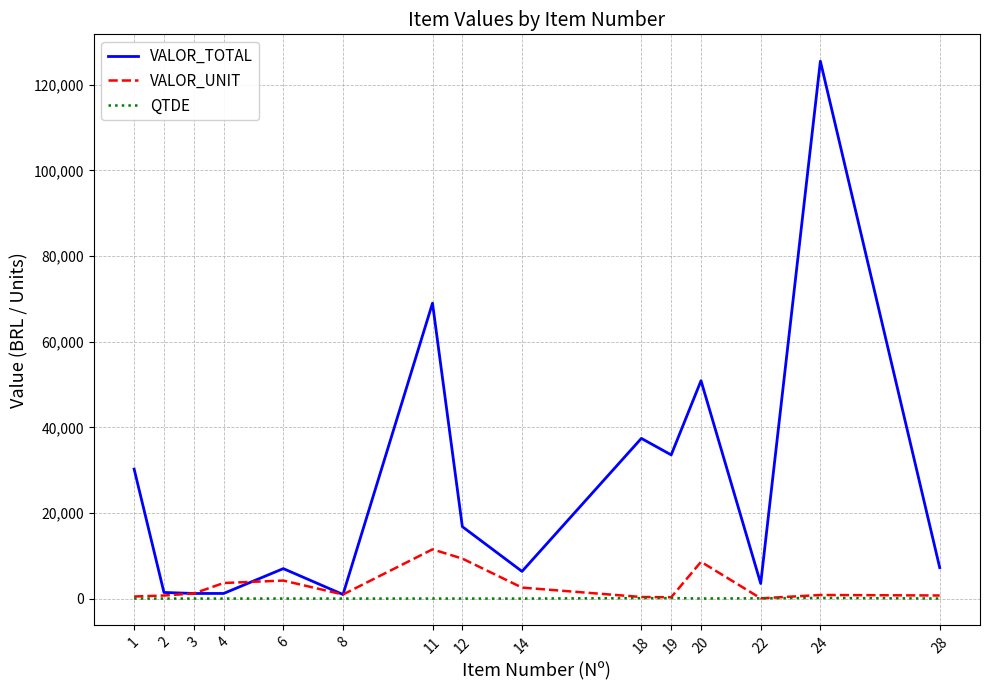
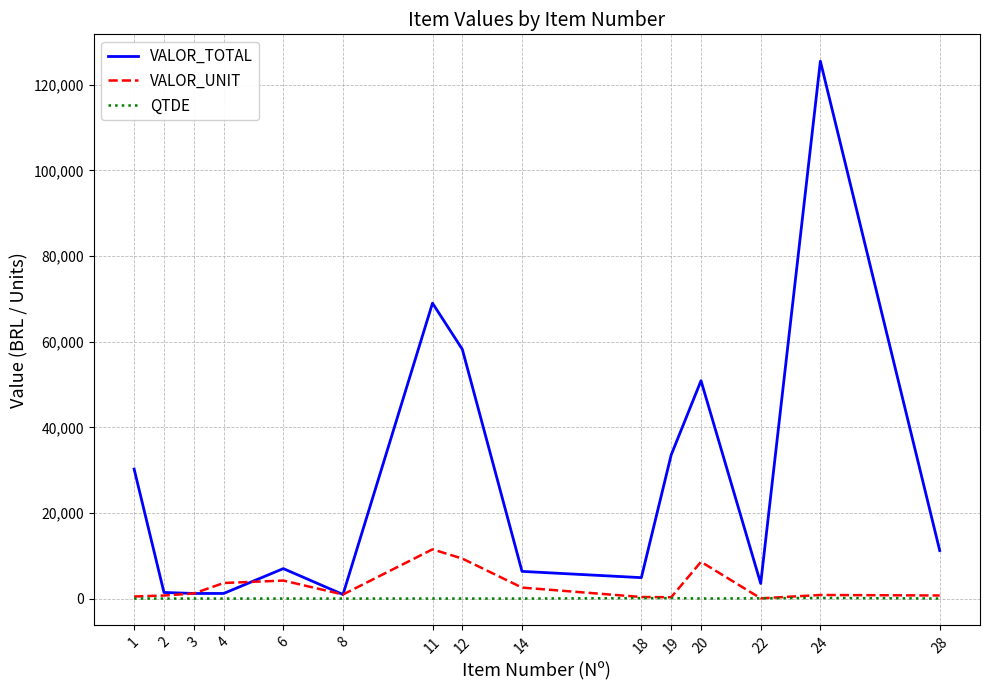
  {
    "VALOR_TOTAL": {
      "1": "30,000",
      "2": "1,000",
      "4": "1,000",
      "6": "7,000",
      "11": "69,000",
-     "12": "17,000",
+     "12": "58,000",
      "14": "6,000",
-     "18": "37,000",
+     "18": "5,000",
      "19": "34,000",
      "20": "51,000",
      "22": "4,000",
      "24": "126,000",
-     "28": "7,000"
+     "28": "11,000"
    },
    "VALOR_UNIT": {
      "2": "1,000",
      "4": "4,000",
      "6": "4,000",
      "11": "11,000",
      "12": "9,000",
      "14": "3,000",
      "20": "9,000",
      "24": "1,000",
      "28": "1,000"
    },
    "QTDE": {
      "2": "0",
      "3": "0",
      "4": "0",
      "6": "0",
      "8": "0",
      "11": "0",
      "12": "0",
      "14": "0",
      "20": "0",
      "24": "0",
      "28": "0"
    }
  }
